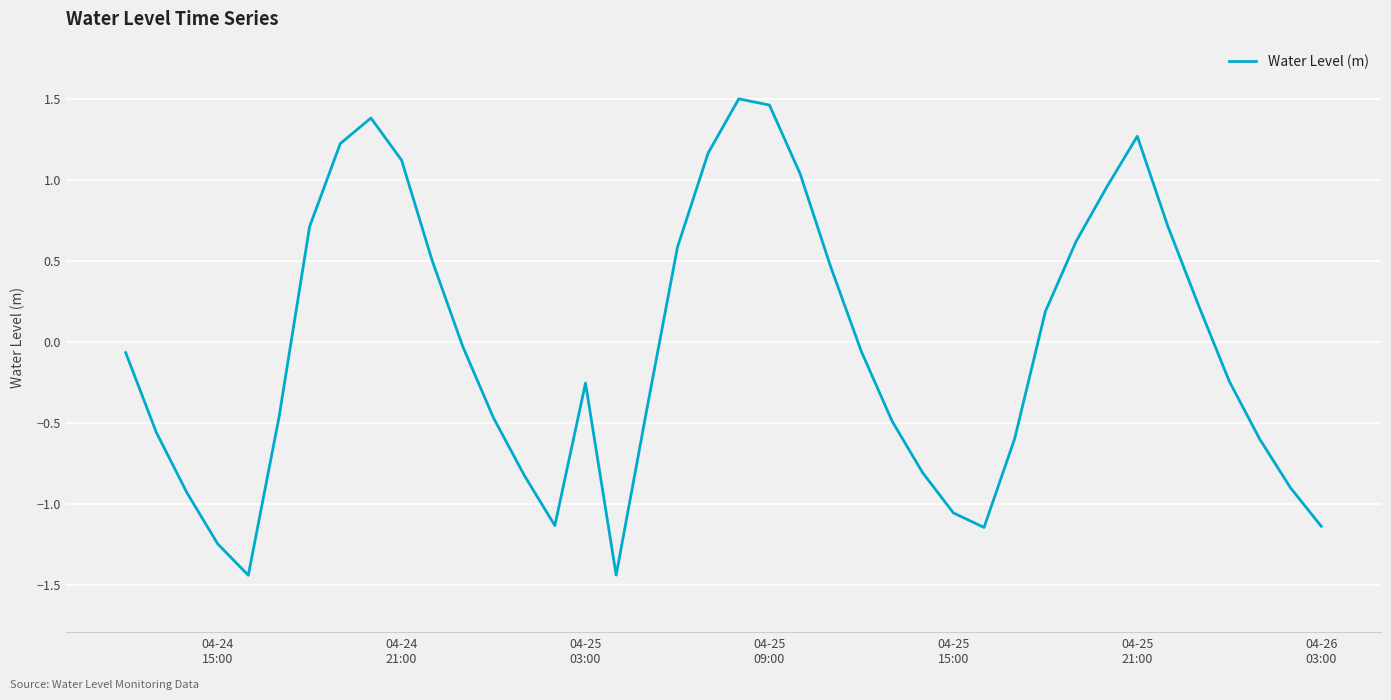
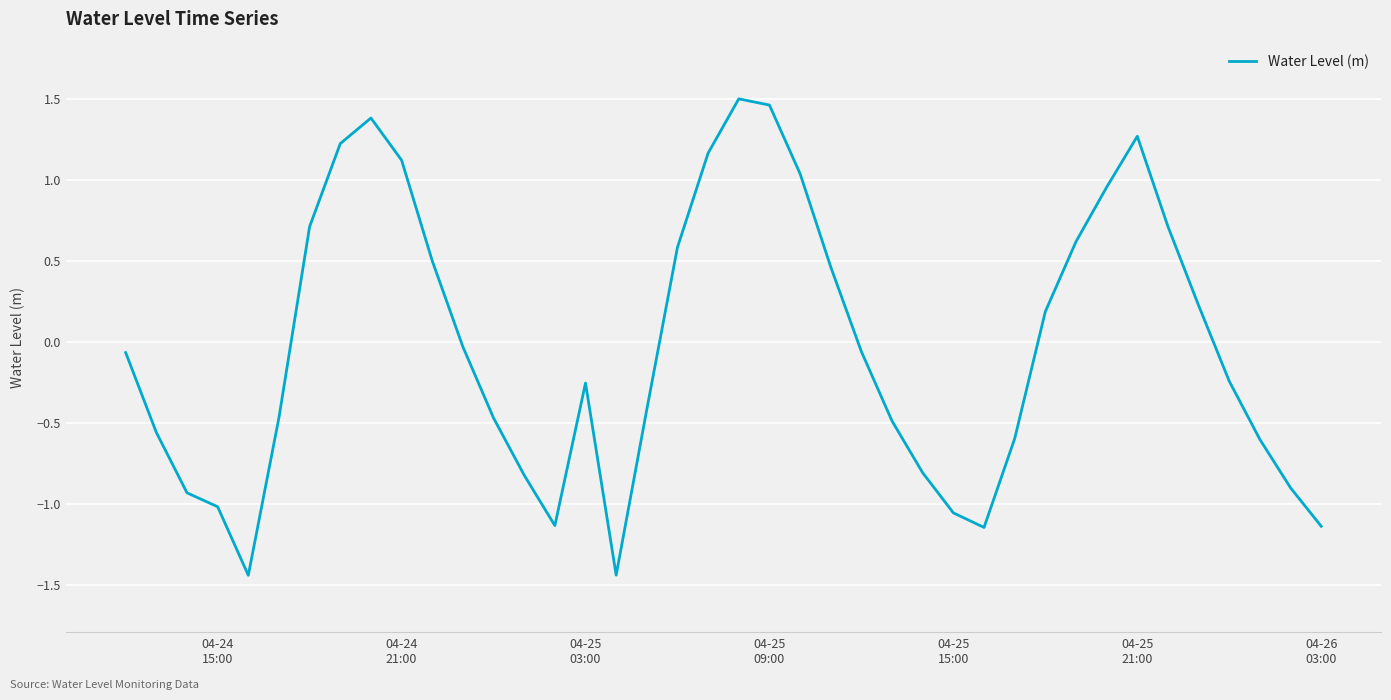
  {
-   "04-24 15:00": -1.25,
+   "04-24 15:00": -1.02,
    "04-24 21:00": 1.12,
    "04-25 03:00": -0.26,
    "04-25 09:00": 1.46,
    "04-25 15:00": -1.06,
    "04-25 21:00": 1.27,
    "04-26 03:00": -1.14
  }
